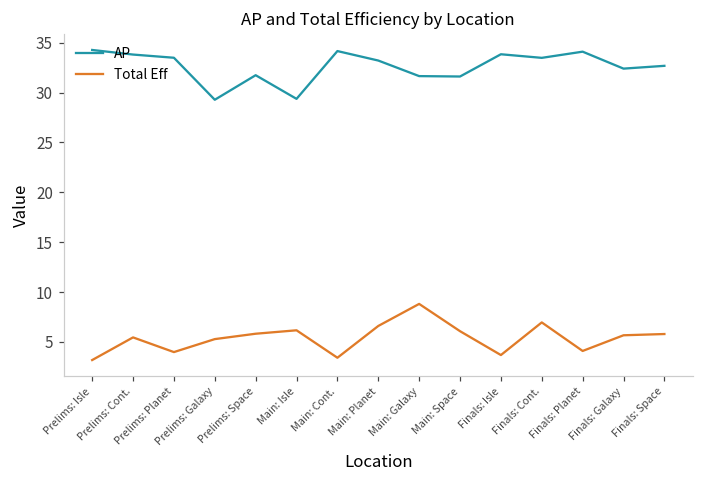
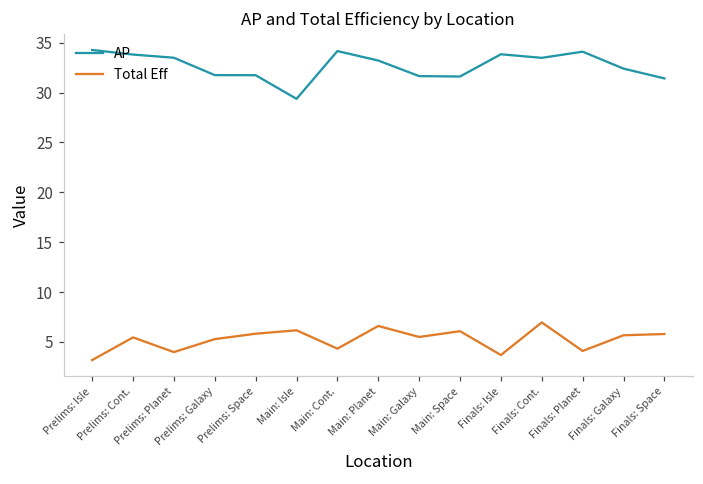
  {
    "AP": {
      "Prelims: Isle": 34,
      "Prelims: Cont.": 34,
      "Prelims: Planet": 33,
-     "Prelims: Galaxy": 29,
+     "Prelims: Galaxy": 32,
      "Prelims: Space": 32,
      "Main: Isle": 29,
      "Main: Cont.": 34,
      "Main: Planet": 33,
      "Main: Galaxy": 32,
      "Main: Space": 32,
      "Finals: Isle": 34,
      "Finals: Cont.": 33,
      "Finals: Planet": 34,
      "Finals: Galaxy": 32,
-     "Finals: Space": 33
+     "Finals: Space": 31
    },
    "Total Eff": {
      "Prelims: Isle": 3,
      "Prelims: Cont.": 5,
      "Prelims: Planet": 4,
      "Prelims: Galaxy": 5,
      "Prelims: Space": 6,
      "Main: Isle": 6,
-     "Main: Cont.": 3,
+     "Main: Cont.": 4,
      "Main: Planet": 7,
-     "Main: Galaxy": 9,
+     "Main: Galaxy": 6,
      "Main: Space": 6,
      "Finals: Isle": 4,
      "Finals: Cont.": 7,
      "Finals: Planet": 4,
      "Finals: Galaxy": 6,
      "Finals: Space": 6
    }
  }
